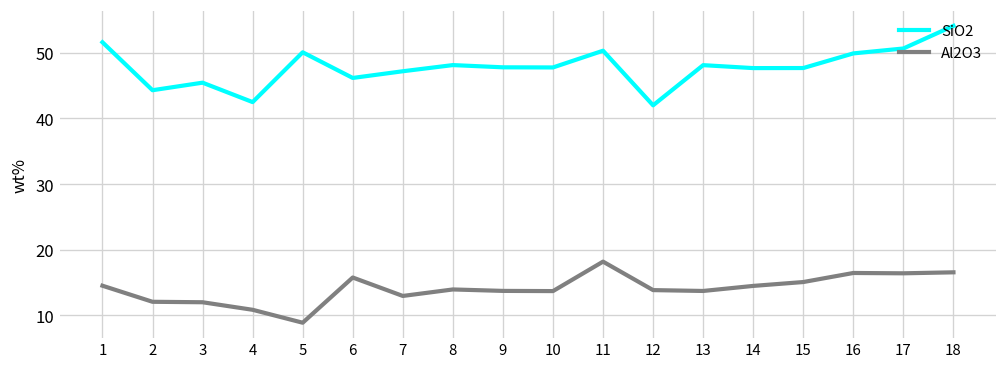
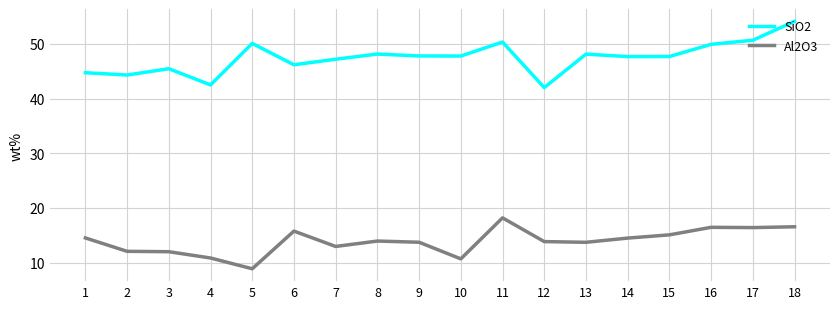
  {
    "SiO2": {
-     "1": 52,
+     "1": 45,
      "2": 44,
      "3": 45,
      "4": 42,
      "5": 50,
      "6": 46,
      "7": 47,
      "8": 48,
      "9": 48,
      "10": 48,
      "11": 50,
      "12": 42,
      "13": 48,
      "14": 48,
      "15": 48,
      "16": 50,
      "17": 51,
      "18": 54
    },
    "Al2O3": {
      "1": 15,
      "2": 12,
      "3": 12,
      "4": 11,
      "5": 9,
      "6": 16,
      "7": 13,
      "8": 14,
      "9": 14,
-     "10": 14,
+     "10": 11,
      "11": 18,
      "12": 14,
      "13": 14,
      "14": 14,
      "15": 15,
      "16": 16,
      "17": 16,
      "18": 17
    }
  }
